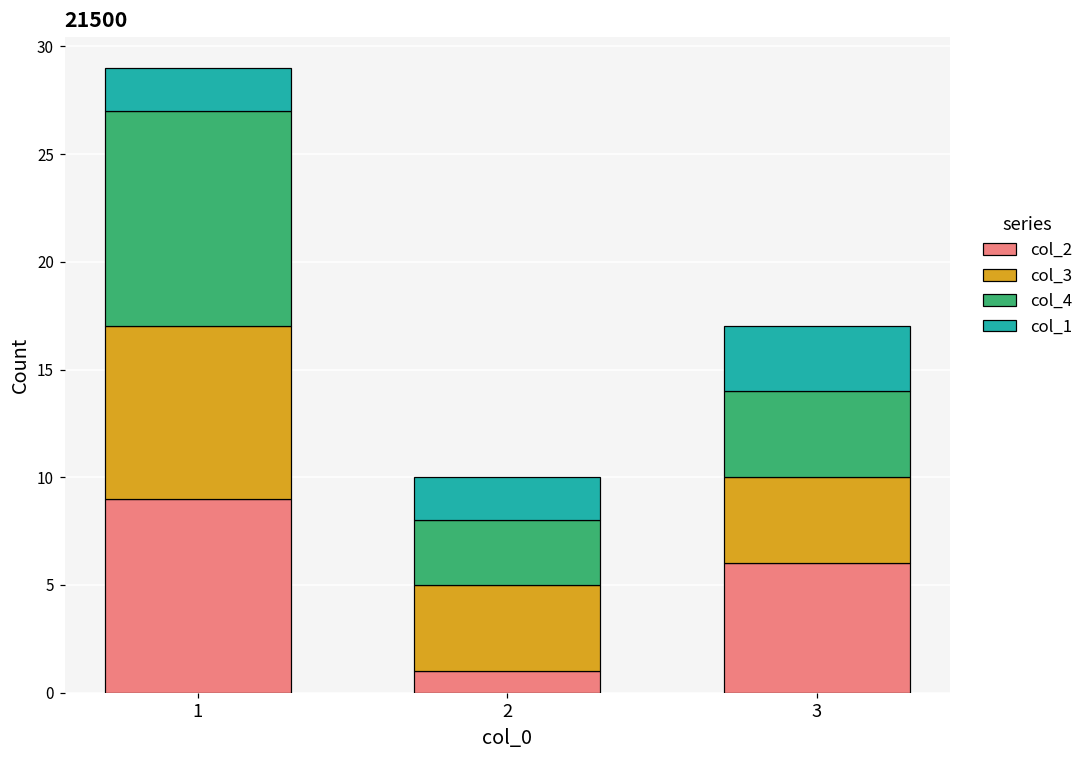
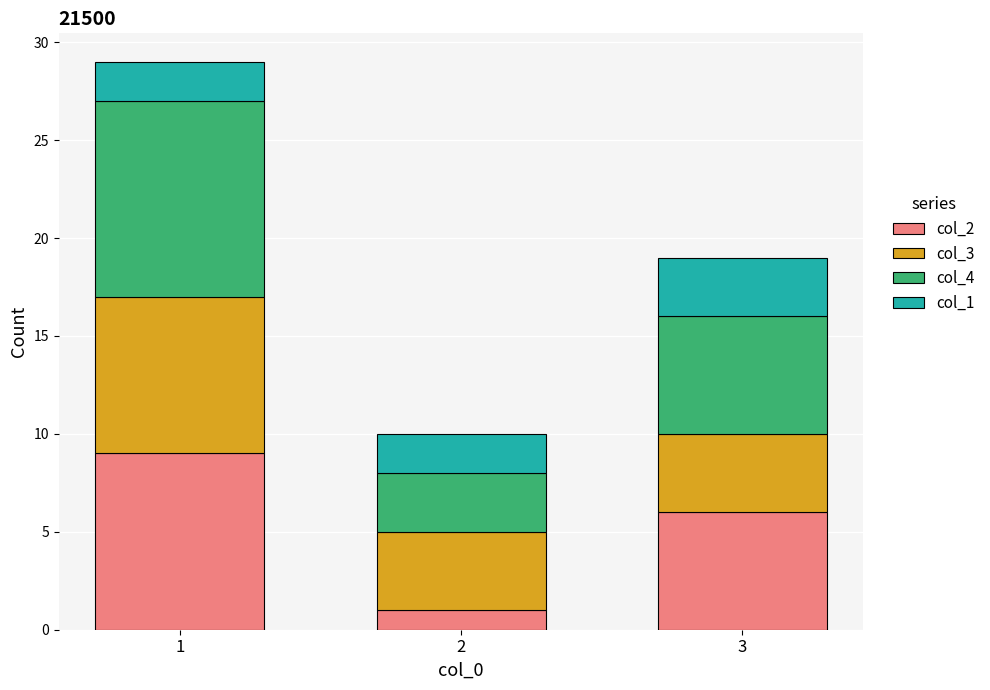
  {
    "col_2": {
      "1": 9,
      "2": 1,
      "3": 6
    },
    "col_3": {
      "1": 8,
      "2": 4,
      "3": 4
    },
    "col_4": {
      "1": 10,
      "2": 3,
-     "3": 4
+     "3": 6
    },
    "col_1": {
      "1": 2,
      "2": 2,
      "3": 3
    }
  }
